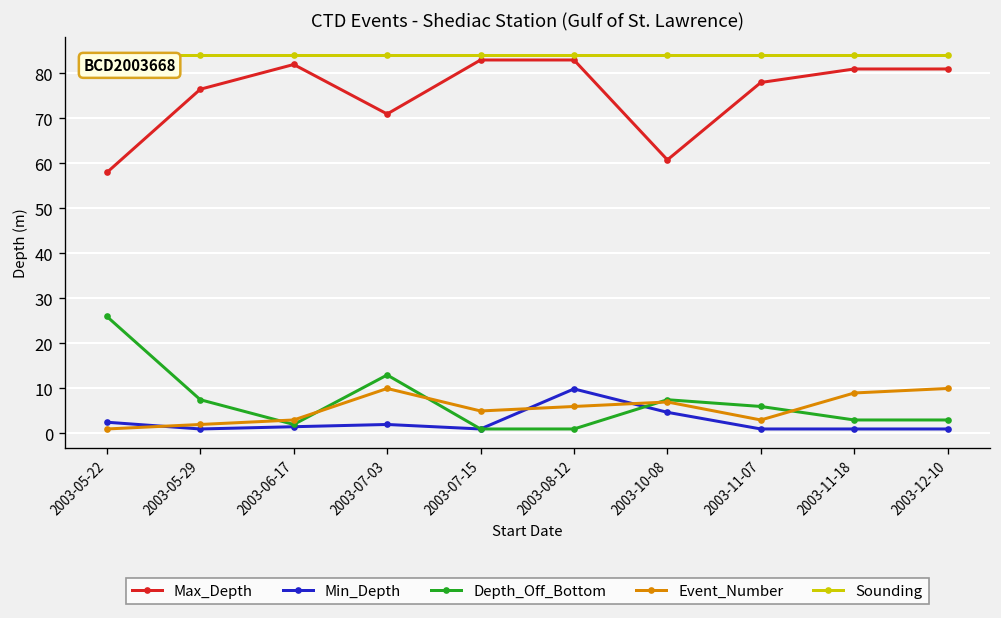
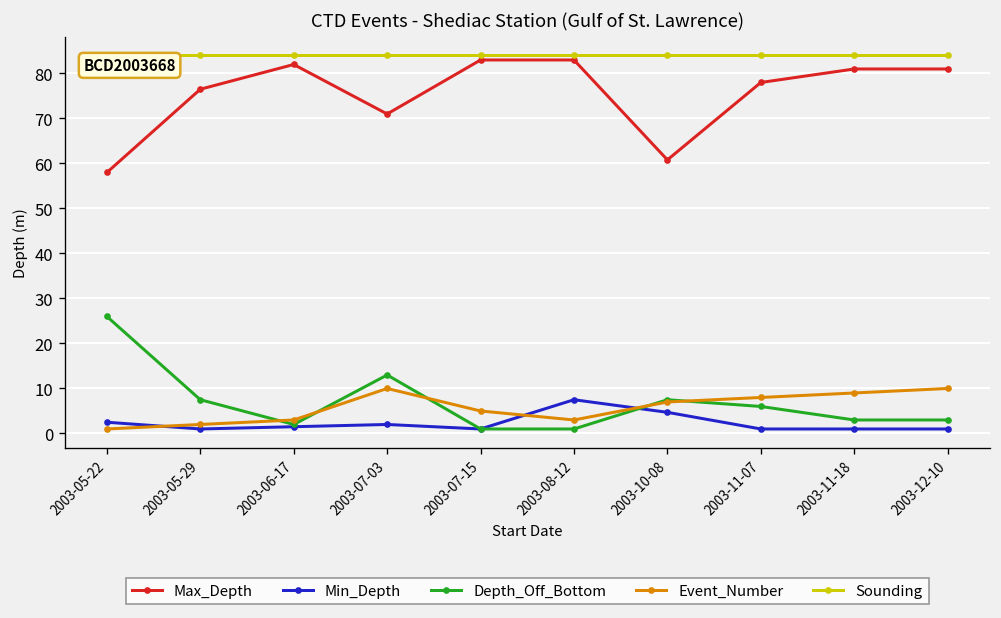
  {
    "Max_Depth": {
      "2003-05-22": 58,
      "2003-05-29": 77,
      "2003-06-17": 82,
      "2003-07-03": 71,
      "2003-07-15": 83,
      "2003-08-12": 83,
      "2003-10-08": 61,
      "2003-11-07": 78,
      "2003-11-18": 81,
      "2003-12-10": 81
    },
    "Min_Depth": {
      "2003-05-22": 3,
      "2003-05-29": 1,
      "2003-07-03": 2,
-     "2003-08-12": 10,
+     "2003-08-12": 8,
      "2003-10-08": 5,
      "2003-11-07": 1,
      "2003-11-18": 1,
      "2003-12-10": 1
    },
    "Depth_Off_Bottom": {
      "2003-05-22": 26,
      "2003-05-29": 8,
      "2003-07-03": 13,
      "2003-08-12": 1,
      "2003-11-07": 6,
      "2003-11-18": 3,
      "2003-12-10": 3
    },
    "Event_Number": {
      "2003-05-22": 1,
      "2003-05-29": 2,
      "2003-06-17": 3,
      "2003-07-03": 10,
      "2003-07-15": 5,
-     "2003-08-12": 6,
-     "2003-11-07": 3,
+     "2003-08-12": 3,
+     "2003-11-07": 8,
      "2003-11-18": 9,
      "2003-12-10": 10
    },
    "Sounding": {
      "2003-05-29": 84,
      "2003-06-17": 84,
      "2003-07-03": 84,
      "2003-07-15": 84,
      "2003-08-12": 84,
      "2003-10-08": 84,
      "2003-11-07": 84,
      "2003-11-18": 84,
      "2003-12-10": 84
    }
  }
